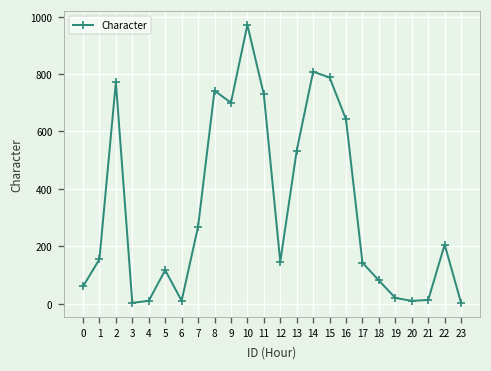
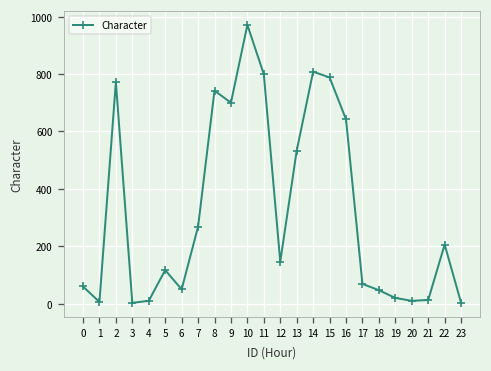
  {
    "0": 60,
-   "1": 160,
+   "1": 10,
    "2": 770,
    "3": 0,
    "4": 10,
    "5": 120,
-   "6": 10,
+   "6": 50,
    "7": 270,
    "8": 740,
    "9": 700,
    "10": 970,
-   "11": 730,
+   "11": 800,
    "12": 150,
    "13": 530,
    "14": 810,
    "15": 790,
    "16": 640,
-   "17": 140,
-   "18": 80,
+   "17": 70,
+   "18": 50,
    "19": 20,
    "20": 10,
    "21": 10,
    "22": 210,
    "23": 0
  }
